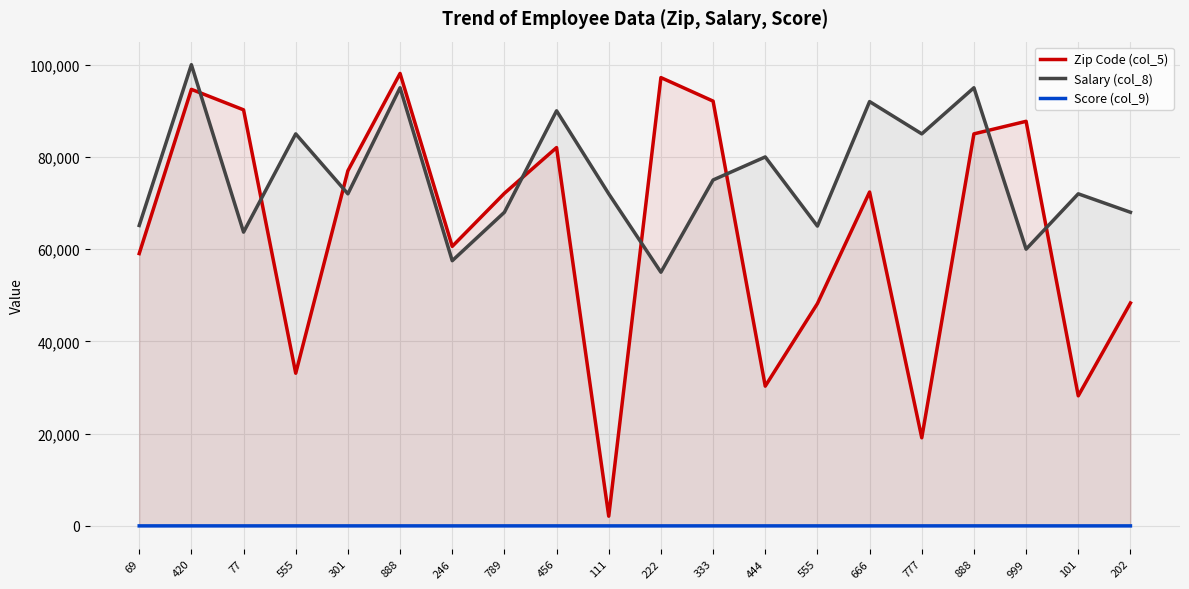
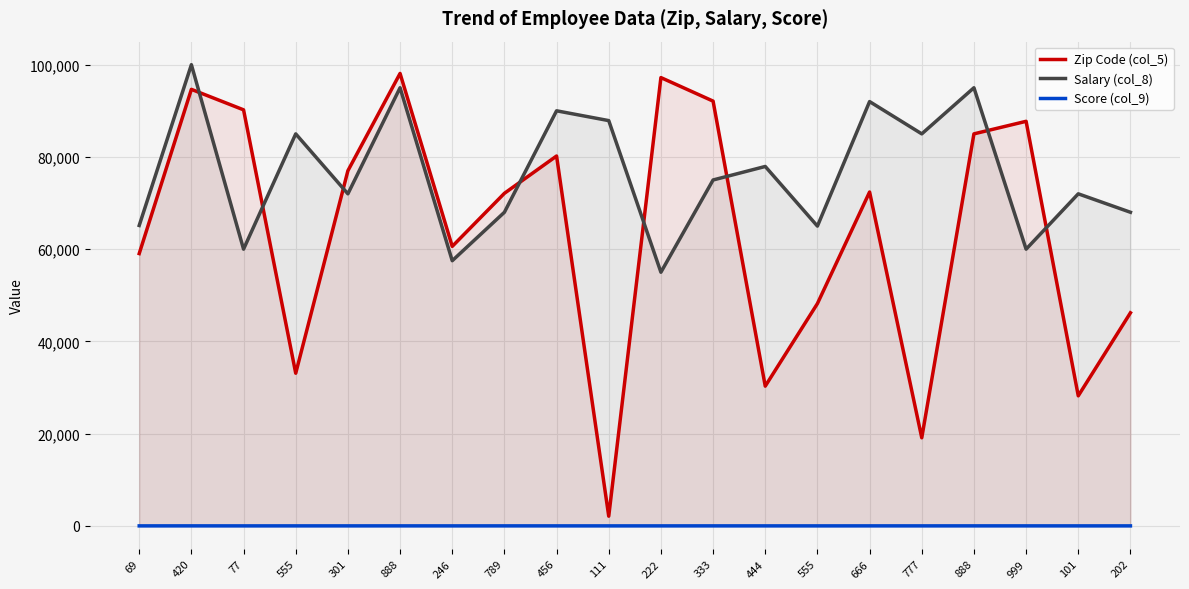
  {
    "Zip Code (col_5)": {
      "69": "59,000",
      "420": "95,000",
      "77": "90,000",
      "301": "77,000",
      "246": "61,000",
      "789": "72,000",
-     "456": "82,000",
+     "456": "80,000",
      "111": "2,000",
      "222": "97,000",
      "333": "92,000",
      "444": "30,000",
      "666": "72,000",
      "777": "19,000",
      "999": "88,000",
      "101": "28,000",
-     "202": "48,000"
+     "202": "46,000"
    },
    "Salary (col_8)": {
      "69": "65,000",
      "420": "100,000",
-     "77": "64,000",
+     "77": "60,000",
      "301": "72,000",
      "246": "57,000",
      "789": "68,000",
      "456": "90,000",
-     "111": "72,000",
+     "111": "88,000",
      "222": "55,000",
      "333": "75,000",
-     "444": "80,000",
+     "444": "78,000",
      "666": "92,000",
      "777": "85,000",
      "999": "60,000",
      "101": "72,000",
      "202": "68,000"
    },
    "Score (col_9)": {
      "69": "0",
      "420": "0",
      "77": "0",
      "301": "0",
      "246": "0",
      "789": "0",
      "456": "0",
      "111": "0",
      "222": "0",
      "333": "0",
      "444": "0",
      "666": "0",
      "777": "0",
      "999": "0",
      "101": "0",
      "202": "0"
    }
  }
